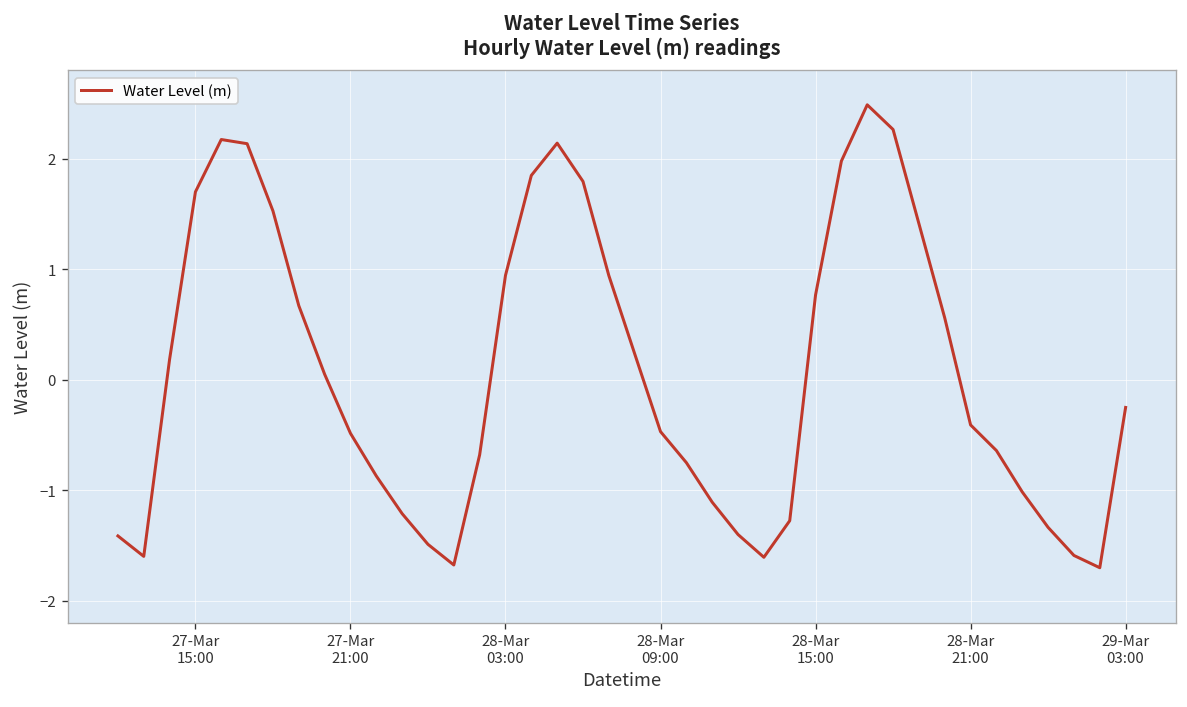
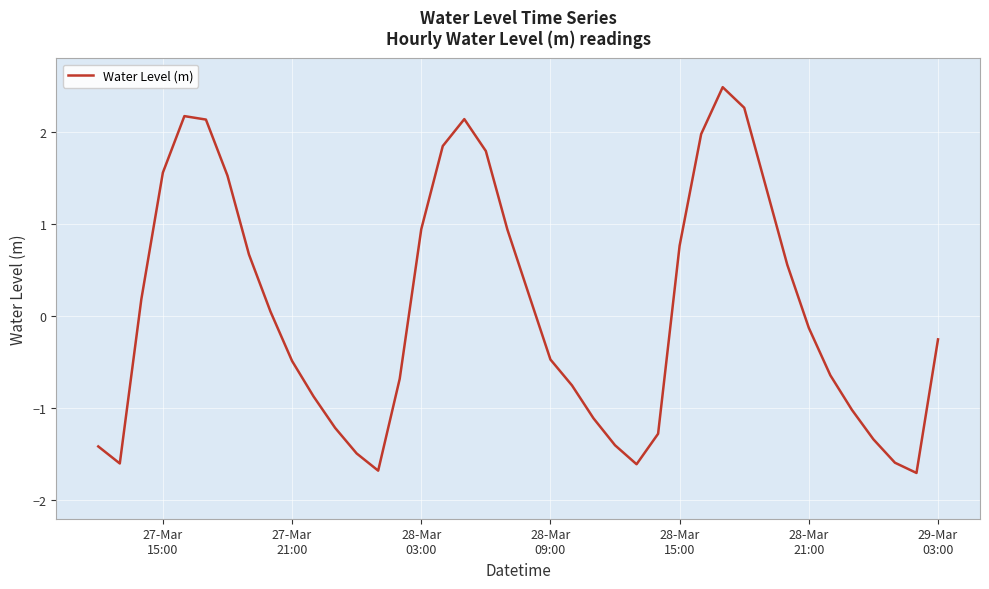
  {
-   "27-Mar 15:00": 1.7,
+   "27-Mar 15:00": 1.6,
    "27-Mar 21:00": -0.5,
    "28-Mar 03:00": 0.9,
    "28-Mar 09:00": -0.5,
    "28-Mar 15:00": 0.8,
-   "28-Mar 21:00": -0.4,
+   "28-Mar 21:00": -0.1,
    "29-Mar 03:00": -0.3
  }
